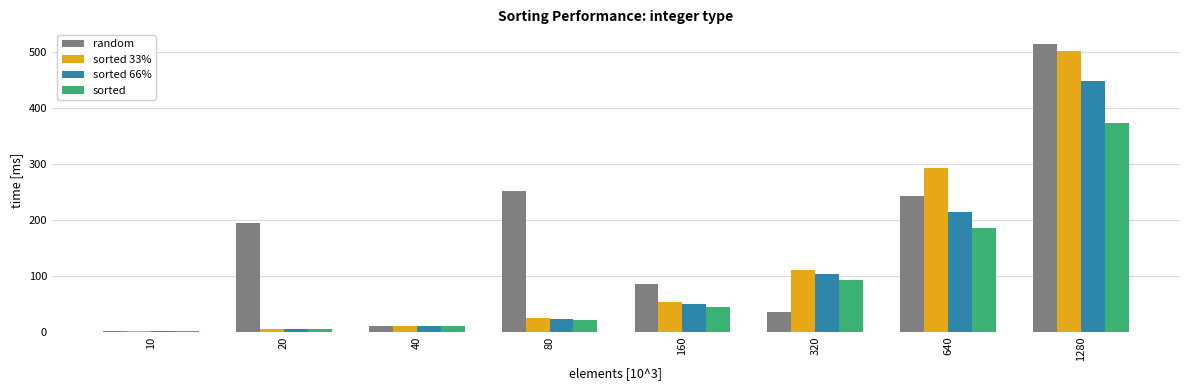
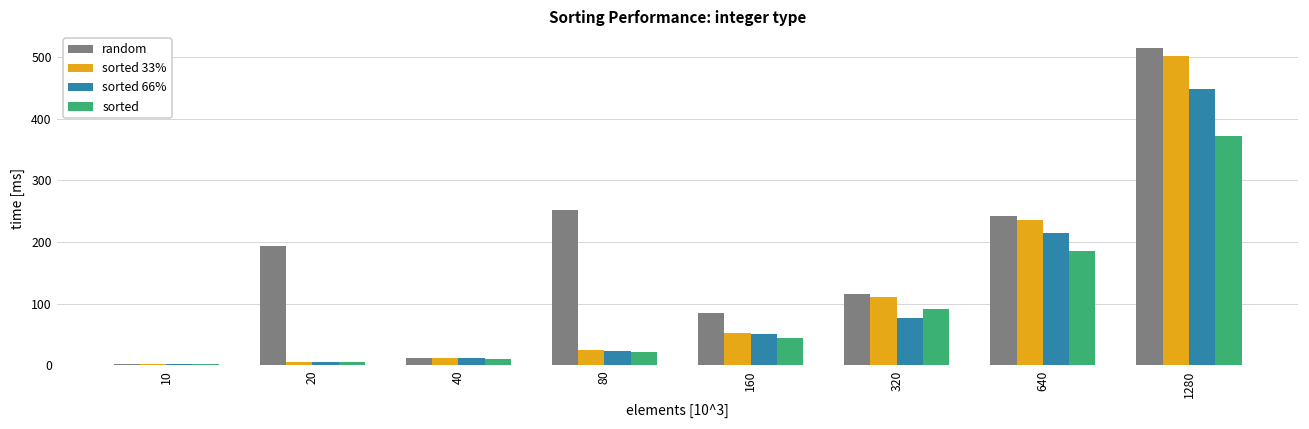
  {
    "random": {
      "20": 190,
      "40": 10,
      "80": 250,
      "160": 90,
-     "320": 40,
+     "320": 120,
      "640": 240,
      "1280": 520
    },
    "sorted 33%": {
      "20": 10,
      "40": 10,
      "80": 30,
      "160": 50,
      "320": 110,
-     "640": 290,
+     "640": 240,
      "1280": 500
    },
    "sorted 66%": {
      "20": 10,
      "40": 10,
      "80": 20,
      "160": 50,
-     "320": 100,
+     "320": 80,
      "640": 220,
      "1280": 450
    },
    "sorted": {
      "20": 10,
      "40": 10,
      "80": 20,
      "160": 40,
      "320": 90,
      "640": 190,
      "1280": 370
    }
  }
